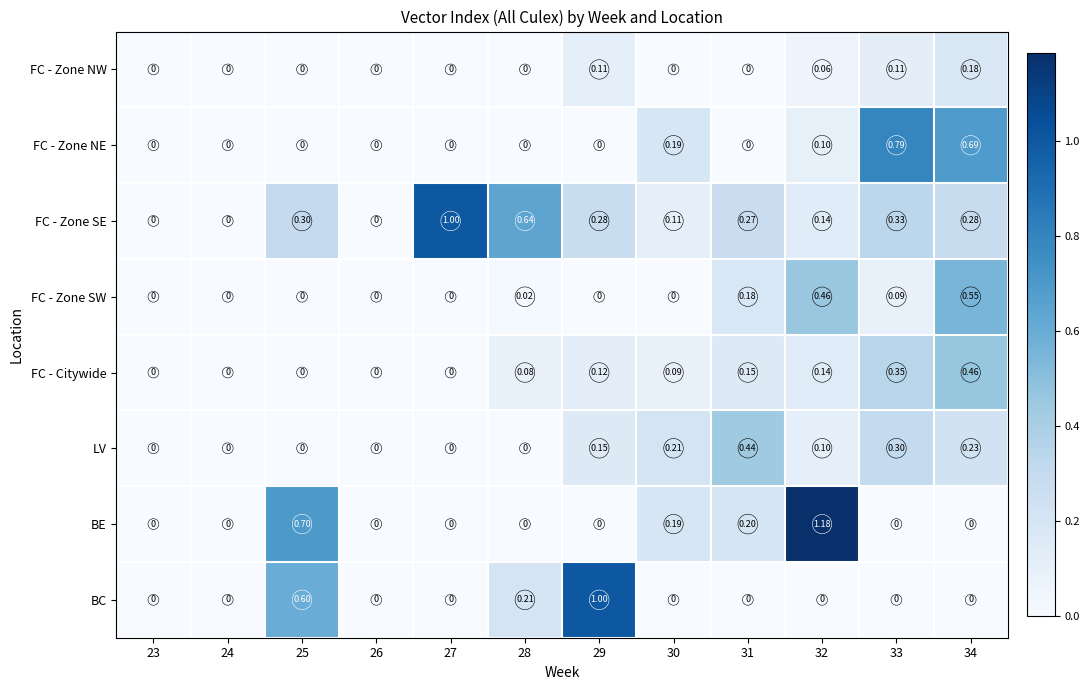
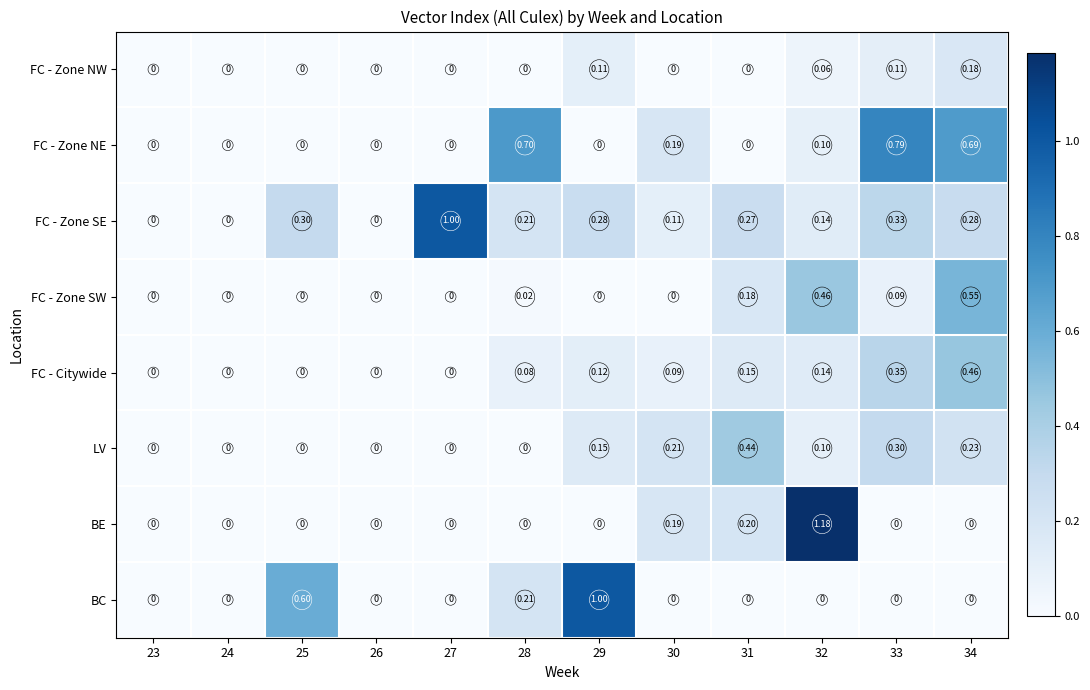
  {
    "FC - Zone NE": {
-     "28": 0
+     "28": 0.70
    },
    "FC - Zone SE": {
-     "28": 0.64
+     "28": 0.21
    },
    "BE": {
-     "25": 0.70
+     "25": 0
    }
  }
